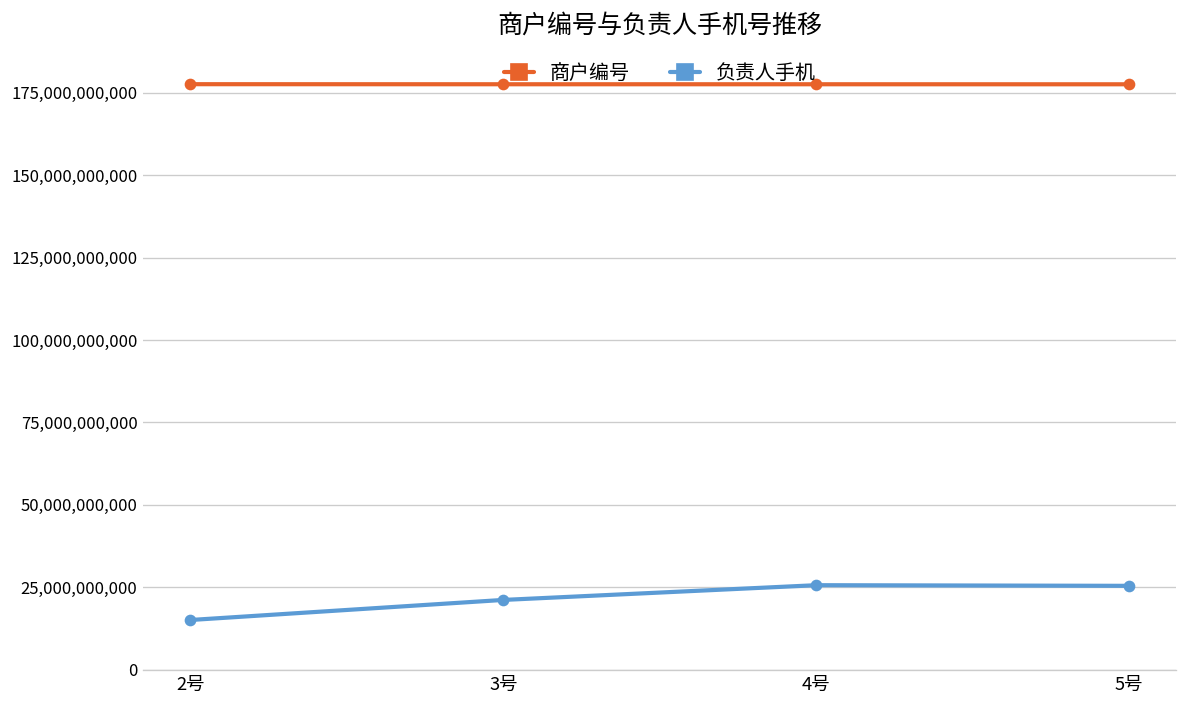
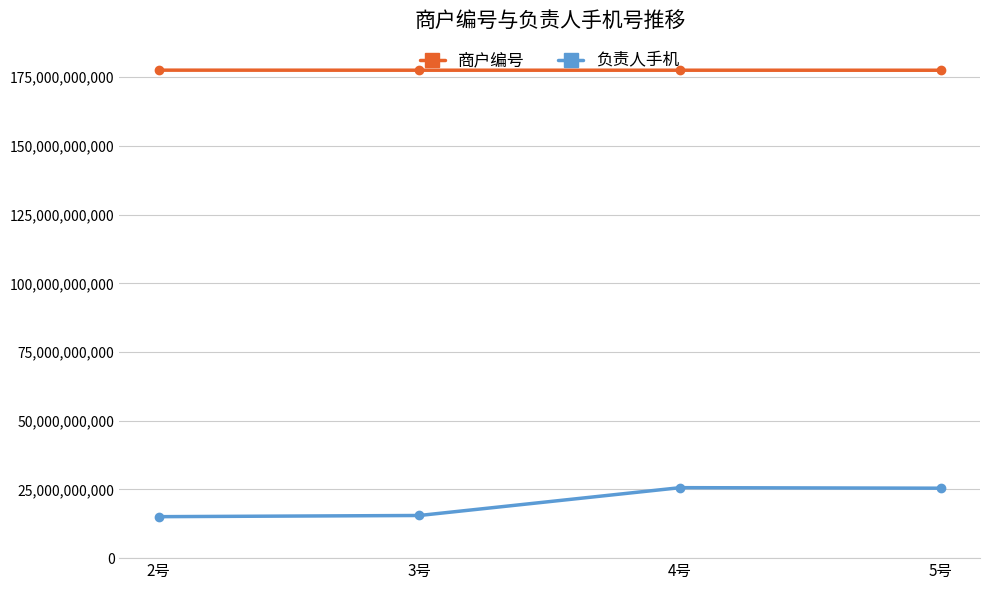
  {
    "商户编号": {
      "2号": "178,000,000,000",
      "3号": "178,000,000,000",
      "4号": "178,000,000,000",
      "5号": "178,000,000,000"
    },
    "负责人手机": {
      "2号": "15,000,000,000",
-     "3号": "21,000,000,000",
+     "3号": "16,000,000,000",
      "4号": "26,000,000,000",
      "5号": "25,000,000,000"
    }
  }
